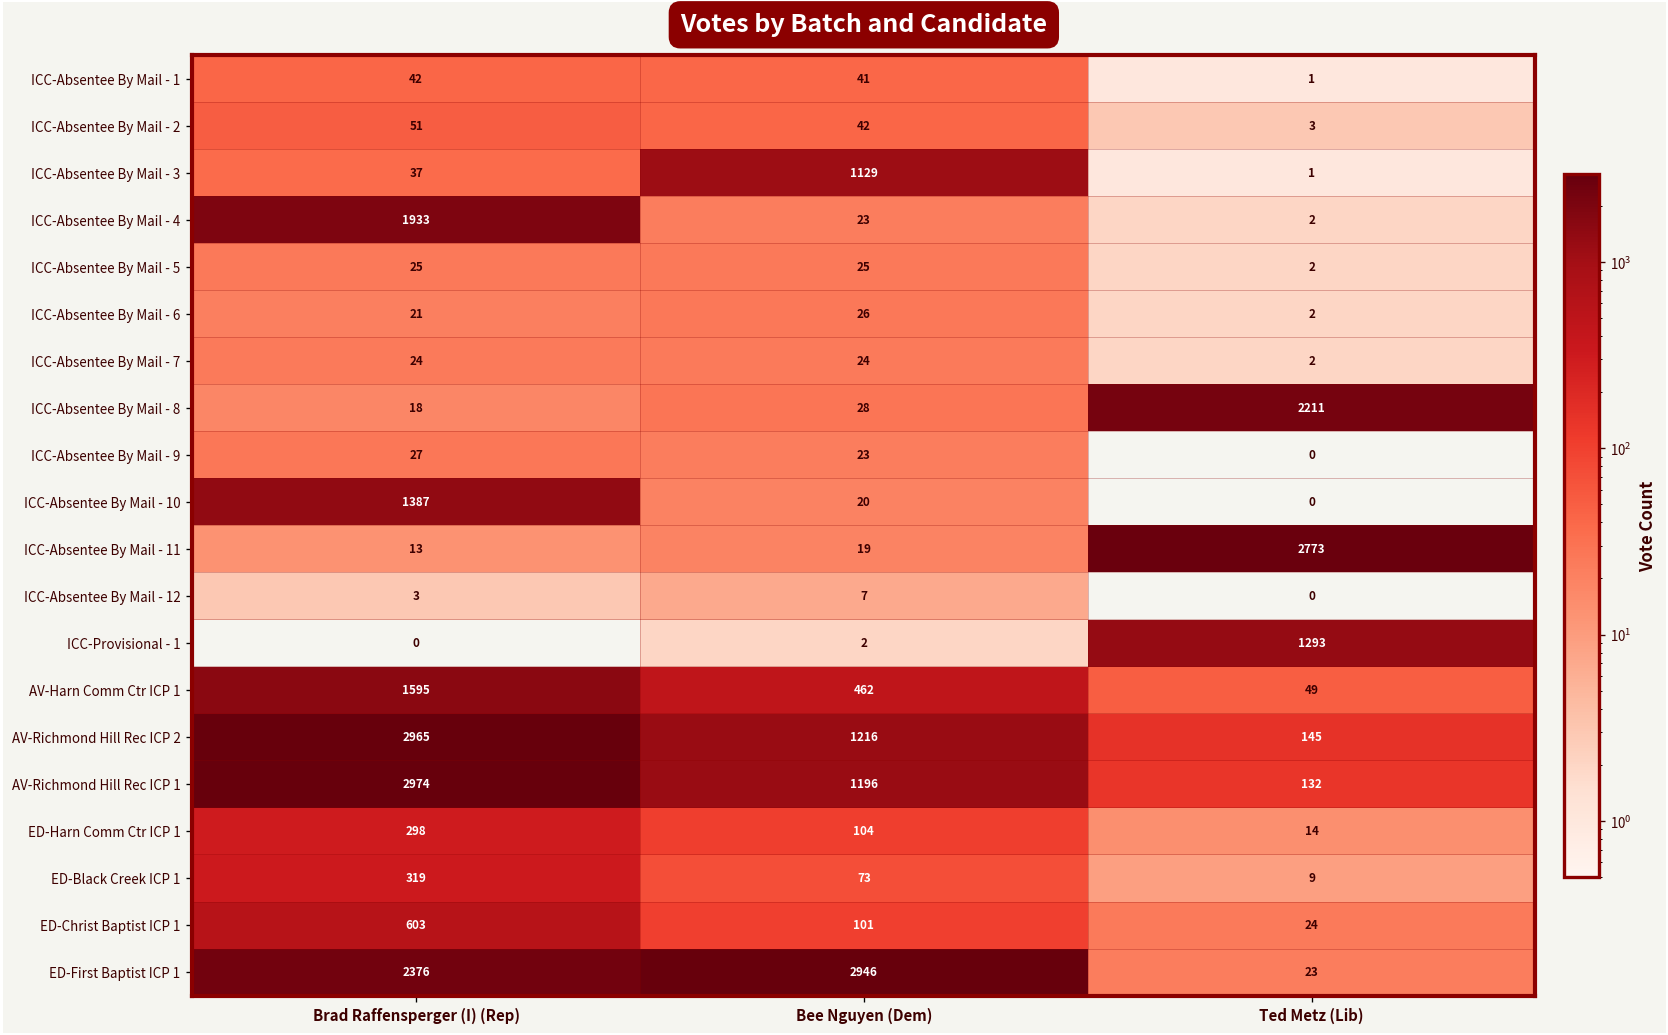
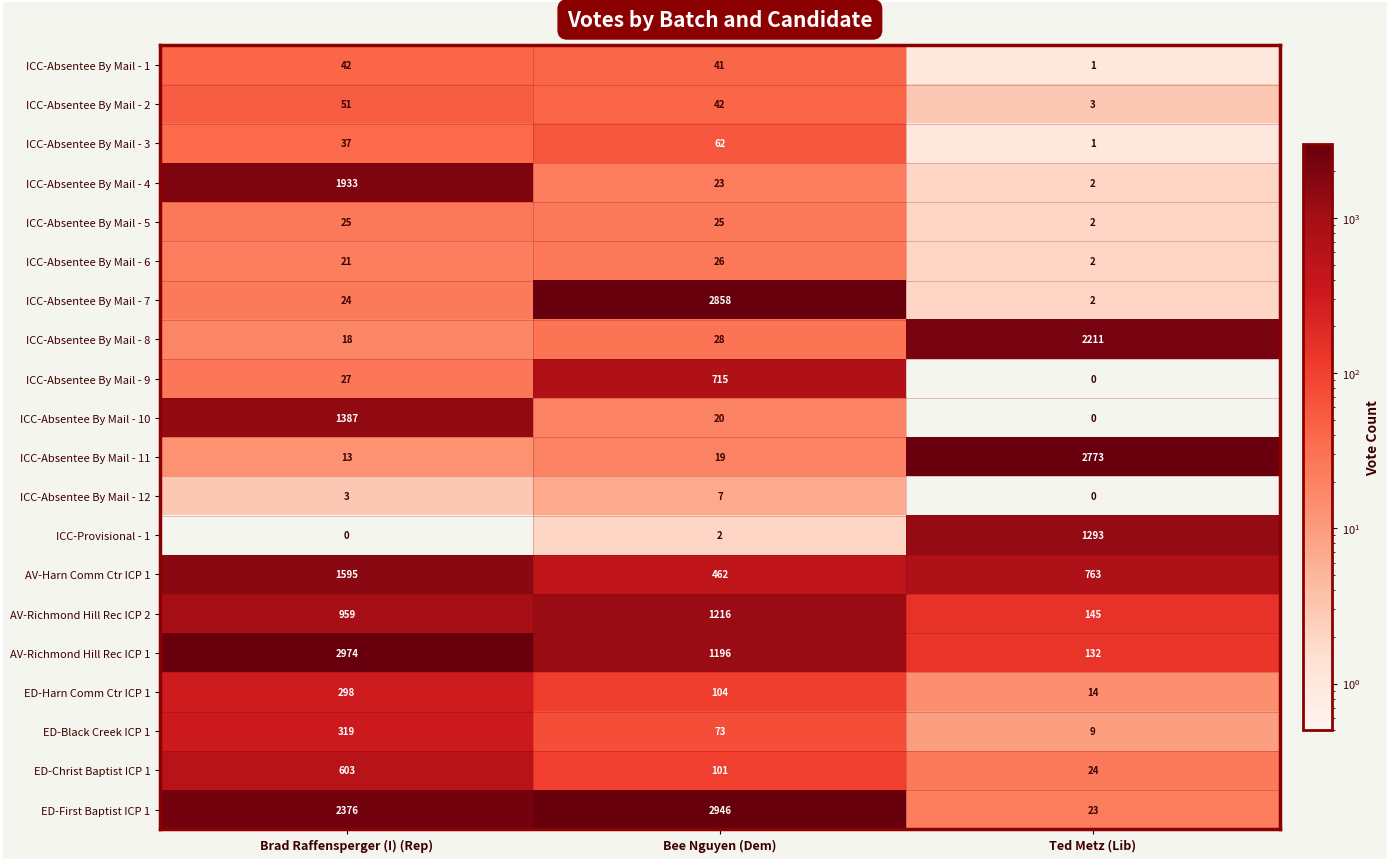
  {
    "ICC-Absentee By Mail - 1": {
      "Brad Raffensperger (I) (Rep)": 42,
      "Bee Nguyen (Dem)": 41,
      "Ted Metz (Lib)": 1
    },
    "ICC-Absentee By Mail - 2": {
      "Brad Raffensperger (I) (Rep)": 51,
      "Bee Nguyen (Dem)": 42,
      "Ted Metz (Lib)": 3
    },
    "ICC-Absentee By Mail - 3": {
      "Brad Raffensperger (I) (Rep)": 37,
-     "Bee Nguyen (Dem)": 1129,
+     "Bee Nguyen (Dem)": 62,
      "Ted Metz (Lib)": 1
    },
    "ICC-Absentee By Mail - 4": {
      "Brad Raffensperger (I) (Rep)": 1933,
      "Bee Nguyen (Dem)": 23,
      "Ted Metz (Lib)": 2
    },
    "ICC-Absentee By Mail - 5": {
      "Brad Raffensperger (I) (Rep)": 25,
      "Bee Nguyen (Dem)": 25,
      "Ted Metz (Lib)": 2
    },
    "ICC-Absentee By Mail - 6": {
      "Brad Raffensperger (I) (Rep)": 21,
      "Bee Nguyen (Dem)": 26,
      "Ted Metz (Lib)": 2
    },
    "ICC-Absentee By Mail - 7": {
      "Brad Raffensperger (I) (Rep)": 24,
-     "Bee Nguyen (Dem)": 24,
+     "Bee Nguyen (Dem)": 2858,
      "Ted Metz (Lib)": 2
    },
    "ICC-Absentee By Mail - 8": {
      "Brad Raffensperger (I) (Rep)": 18,
      "Bee Nguyen (Dem)": 28,
      "Ted Metz (Lib)": 2211
    },
    "ICC-Absentee By Mail - 9": {
      "Brad Raffensperger (I) (Rep)": 27,
-     "Bee Nguyen (Dem)": 23,
+     "Bee Nguyen (Dem)": 715,
      "Ted Metz (Lib)": 0
    },
    "ICC-Absentee By Mail - 10": {
      "Brad Raffensperger (I) (Rep)": 1387,
      "Bee Nguyen (Dem)": 20,
      "Ted Metz (Lib)": 0
    },
    "ICC-Absentee By Mail - 11": {
      "Brad Raffensperger (I) (Rep)": 13,
      "Bee Nguyen (Dem)": 19,
      "Ted Metz (Lib)": 2773
    },
    "ICC-Absentee By Mail - 12": {
      "Brad Raffensperger (I) (Rep)": 3,
      "Bee Nguyen (Dem)": 7,
      "Ted Metz (Lib)": 0
    },
    "ICC-Provisional - 1": {
      "Brad Raffensperger (I) (Rep)": 0,
      "Bee Nguyen (Dem)": 2,
      "Ted Metz (Lib)": 1293
    },
    "AV-Harn Comm Ctr ICP 1": {
      "Brad Raffensperger (I) (Rep)": 1595,
      "Bee Nguyen (Dem)": 462,
-     "Ted Metz (Lib)": 49
+     "Ted Metz (Lib)": 763
    },
    "AV-Richmond Hill Rec ICP 2": {
-     "Brad Raffensperger (I) (Rep)": 2965,
+     "Brad Raffensperger (I) (Rep)": 959,
      "Bee Nguyen (Dem)": 1216,
      "Ted Metz (Lib)": 145
    },
    "AV-Richmond Hill Rec ICP 1": {
      "Brad Raffensperger (I) (Rep)": 2974,
      "Bee Nguyen (Dem)": 1196,
      "Ted Metz (Lib)": 132
    },
    "ED-Harn Comm Ctr ICP 1": {
      "Brad Raffensperger (I) (Rep)": 298,
      "Bee Nguyen (Dem)": 104,
      "Ted Metz (Lib)": 14
    },
    "ED-Black Creek ICP 1": {
      "Brad Raffensperger (I) (Rep)": 319,
      "Bee Nguyen (Dem)": 73,
      "Ted Metz (Lib)": 9
    },
    "ED-Christ Baptist ICP 1": {
      "Brad Raffensperger (I) (Rep)": 603,
      "Bee Nguyen (Dem)": 101,
      "Ted Metz (Lib)": 24
    },
    "ED-First Baptist ICP 1": {
      "Brad Raffensperger (I) (Rep)": 2376,
      "Bee Nguyen (Dem)": 2946,
      "Ted Metz (Lib)": 23
    }
  }
